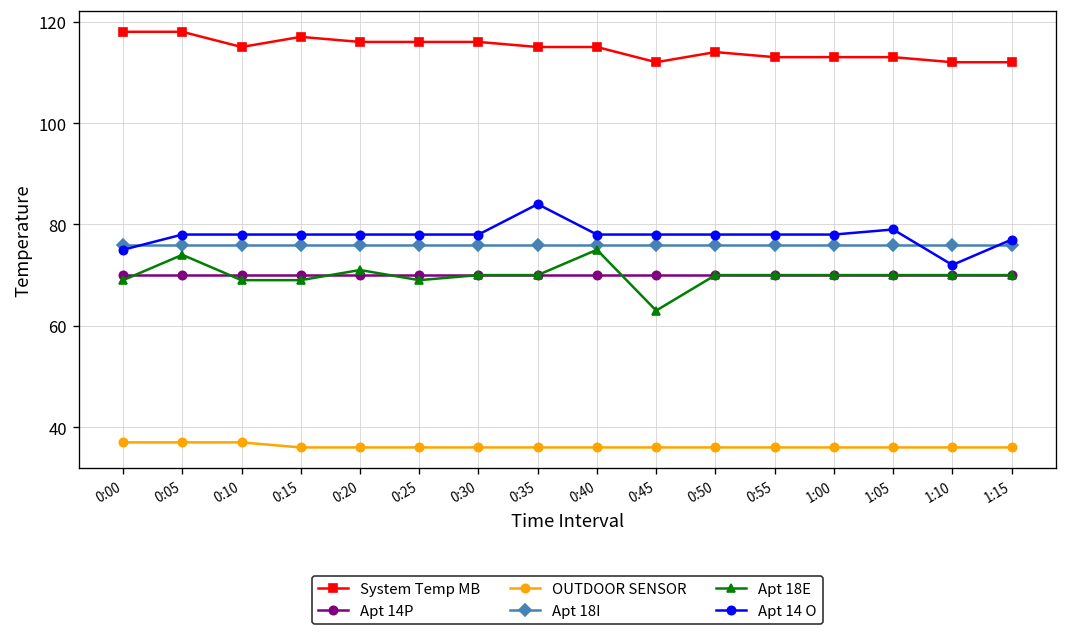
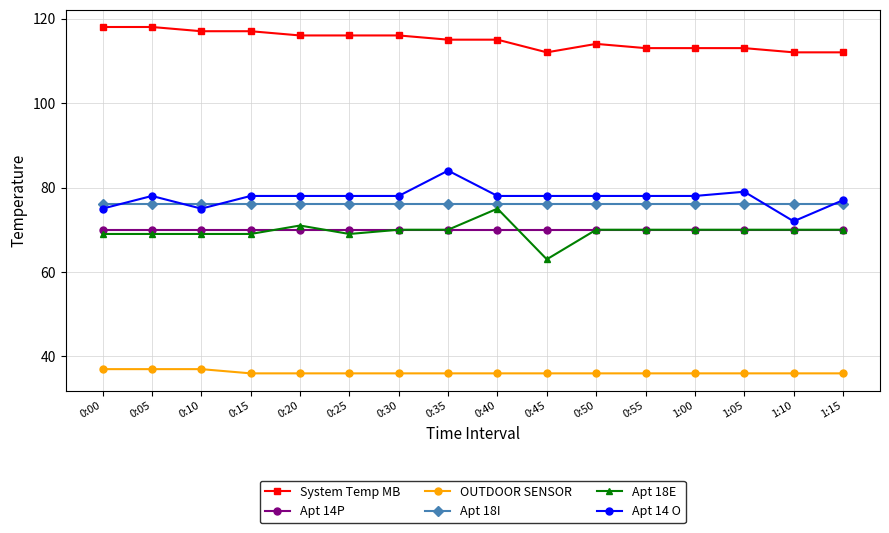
  {
    "System Temp MB": {
      "0:00": 118,
      "0:05": 118,
-     "0:10": 115,
+     "0:10": 117,
      "0:15": 117,
      "0:20": 116,
      "0:25": 116,
      "0:30": 116,
      "0:35": 115,
      "0:40": 115,
      "0:45": 112,
      "0:50": 114,
      "0:55": 113,
      "1:00": 113,
      "1:05": 113,
      "1:10": 112,
      "1:15": 112
    },
    "Apt 14P": {
      "0:00": 70,
      "0:05": 70,
      "0:10": 70,
      "0:15": 70,
      "0:20": 70,
      "0:25": 70,
      "0:40": 70,
      "0:45": 70
    },
    "OUTDOOR SENSOR": {
      "0:00": 37,
      "0:05": 37,
      "0:10": 37,
      "0:15": 36,
      "0:20": 36,
      "0:25": 36,
      "0:30": 36,
      "0:35": 36,
      "0:40": 36,
      "0:45": 36,
      "0:50": 36,
      "0:55": 36,
      "1:00": 36,
      "1:05": 36,
      "1:10": 36,
      "1:15": 36
    },
    "Apt 18I": {
      "0:00": 76,
      "0:05": 76,
      "0:10": 76,
      "0:15": 76,
      "0:20": 76,
      "0:25": 76,
      "0:30": 76,
      "0:35": 76,
      "0:40": 76,
      "0:45": 76,
      "0:50": 76,
      "0:55": 76,
      "1:00": 76,
      "1:05": 76,
      "1:10": 76,
      "1:15": 76
    },
    "Apt 18E": {
      "0:00": 69,
-     "0:05": 74,
+     "0:05": 69,
      "0:10": 69,
      "0:15": 69,
      "0:20": 71,
      "0:25": 69,
      "0:40": 75,
      "0:45": 63
    },
    "Apt 14 O": {
      "0:00": 75,
      "0:05": 78,
-     "0:10": 78,
+     "0:10": 75,
      "0:15": 78,
      "0:20": 78,
      "0:25": 78,
      "0:30": 78,
      "0:35": 84,
      "0:40": 78,
      "0:45": 78,
      "0:50": 78,
      "0:55": 78,
      "1:00": 78,
      "1:05": 79,
      "1:10": 72,
      "1:15": 77
    }
  }
